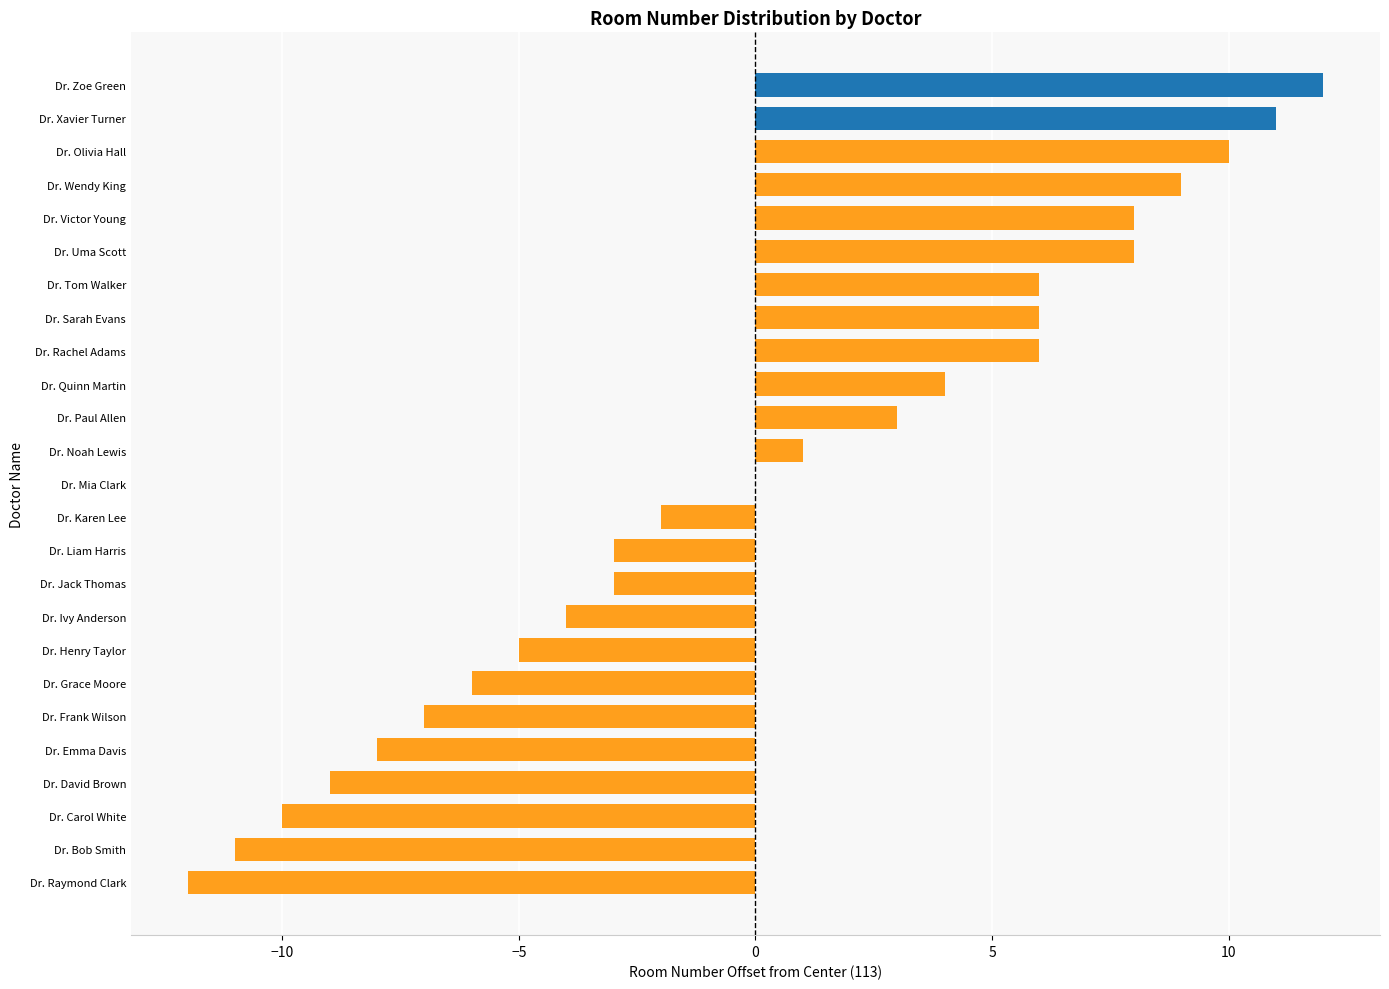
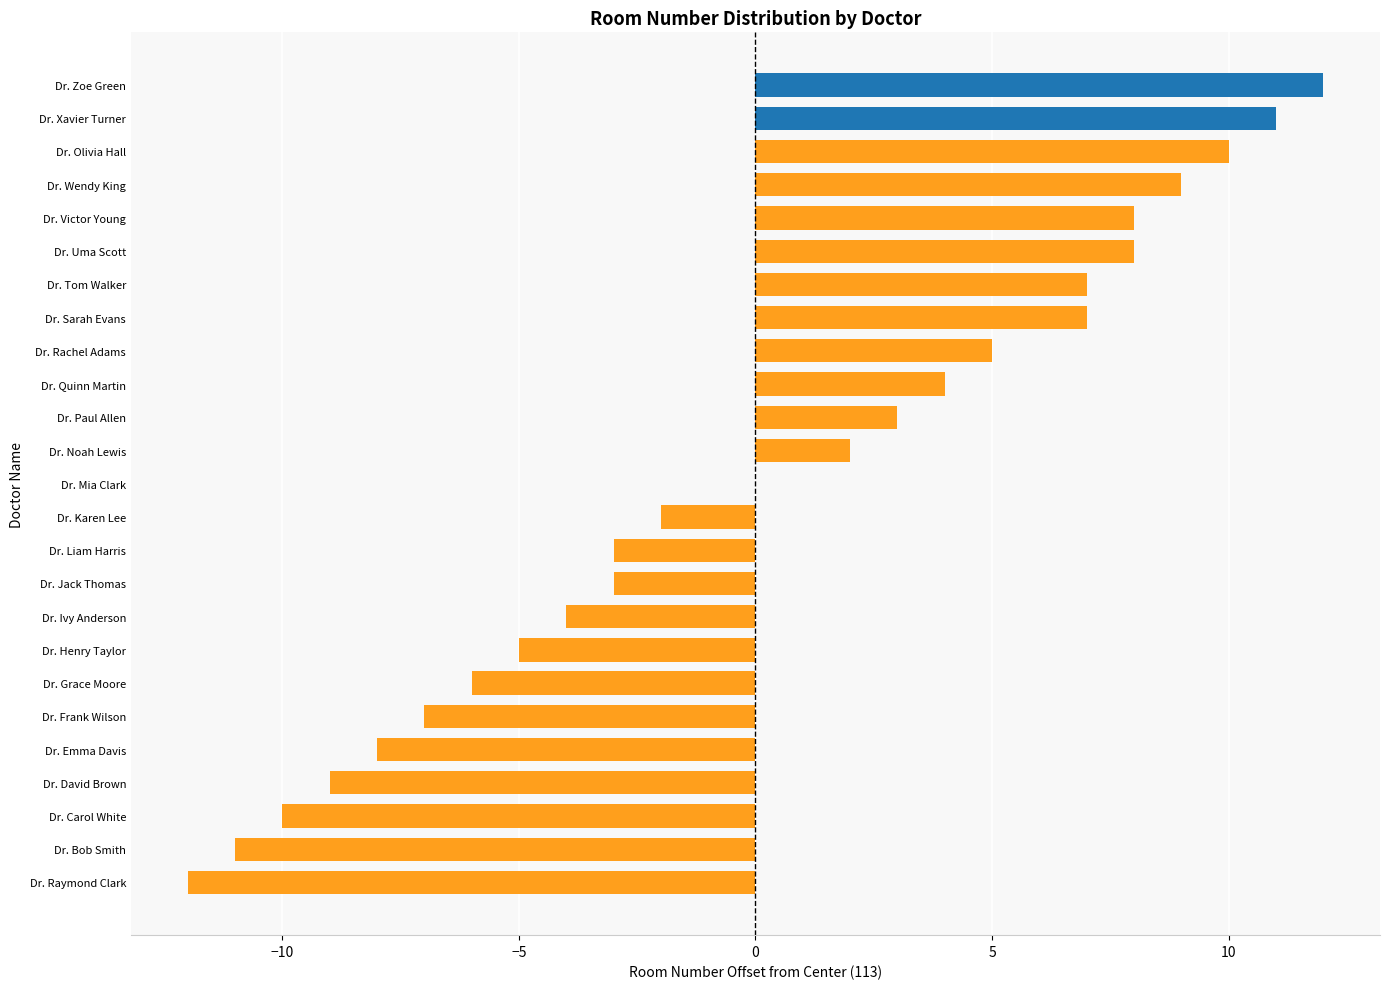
  {
    "Dr. Zoe Green": 12.0,
    "Dr. Xavier Turner": 11.0,
    "Dr. Olivia Hall": 10.0,
    "Dr. Wendy King": 9.0,
    "Dr. Victor Young": 8.0,
    "Dr. Uma Scott": 8.0,
-   "Dr. Tom Walker": 6.0,
-   "Dr. Sarah Evans": 6.0,
-   "Dr. Rachel Adams": 6.0,
+   "Dr. Tom Walker": 7.0,
+   "Dr. Sarah Evans": 7.0,
+   "Dr. Rachel Adams": 5.0,
    "Dr. Quinn Martin": 4.0,
    "Dr. Paul Allen": 3.0,
-   "Dr. Noah Lewis": 1.0,
+   "Dr. Noah Lewis": 2.0,
    "Dr. Mia Clark": 0.0,
    "Dr. Karen Lee": -2.0,
    "Dr. Liam Harris": -3.0,
    "Dr. Jack Thomas": -3.0,
    "Dr. Ivy Anderson": -4.0,
    "Dr. Henry Taylor": -5.0,
    "Dr. Grace Moore": -6.0,
    "Dr. Frank Wilson": -7.0,
    "Dr. Emma Davis": -8.0,
    "Dr. David Brown": -9.0,
    "Dr. Carol White": -10.0,
    "Dr. Bob Smith": -11.0,
    "Dr. Raymond Clark": -12.0
  }
